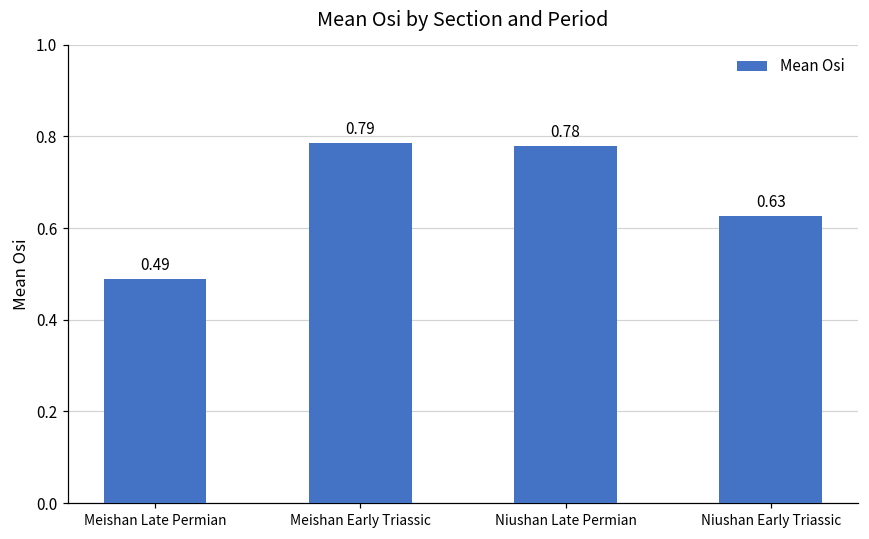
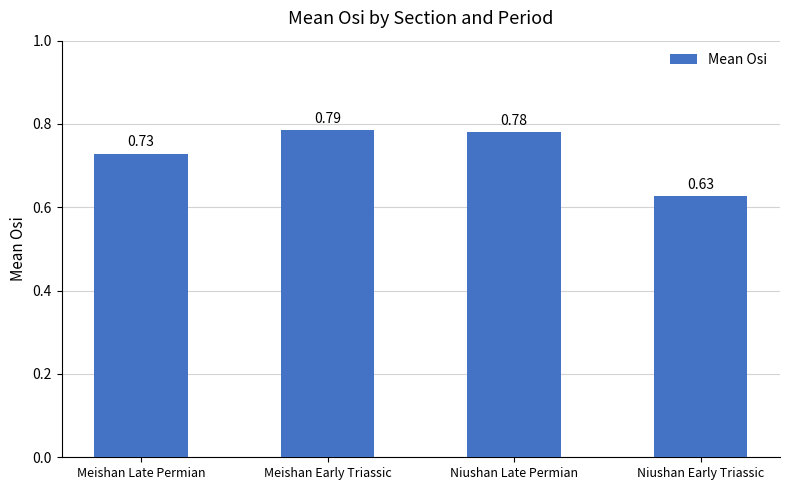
  {
-   "Meishan Late Permian": 0.49,
+   "Meishan Late Permian": 0.73,
    "Meishan Early Triassic": 0.79,
    "Niushan Late Permian": 0.78,
    "Niushan Early Triassic": 0.63
  }
